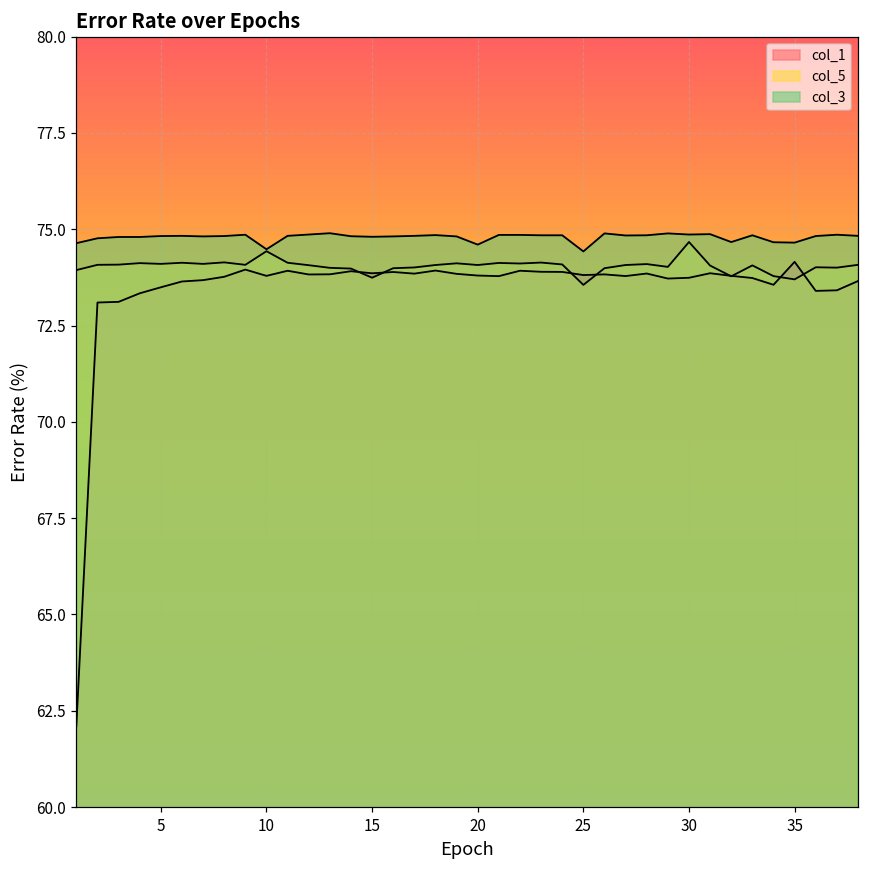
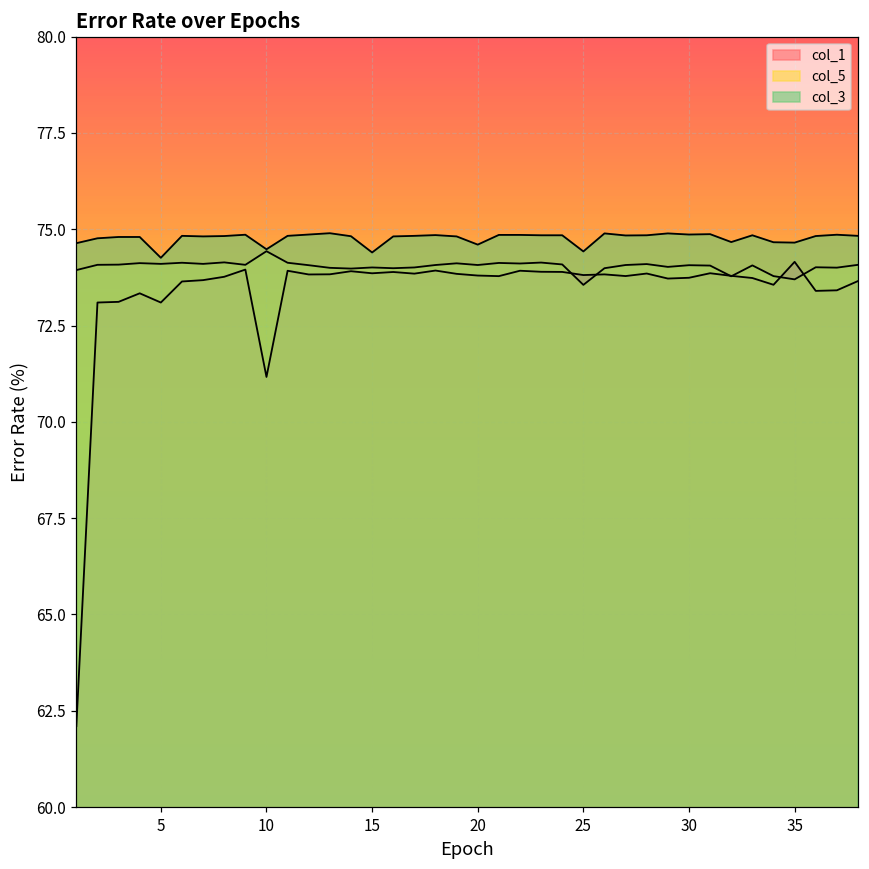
  {
    "col_1": {
-     "5": 73.5,
-     "10": 73.8,
+     "5": 73.1,
+     "10": 71.2,
      "15": 73.9,
      "20": 73.8,
      "25": 73.8,
      "30": 73.7,
      "35": 74.2
    },
    "col_5": {
      "5": 74.1,
-     "15": 73.7,
+     "15": 74.0,
      "20": 74.1,
      "25": 73.6,
-     "30": 74.7,
+     "30": 74.1,
      "35": 73.7
    },
    "col_3": {
-     "5": 74.8,
-     "15": 74.8,
+     "5": 74.3,
+     "15": 74.4,
      "20": 74.6,
      "25": 74.4,
      "30": 74.9,
      "35": 74.7
    }
  }
